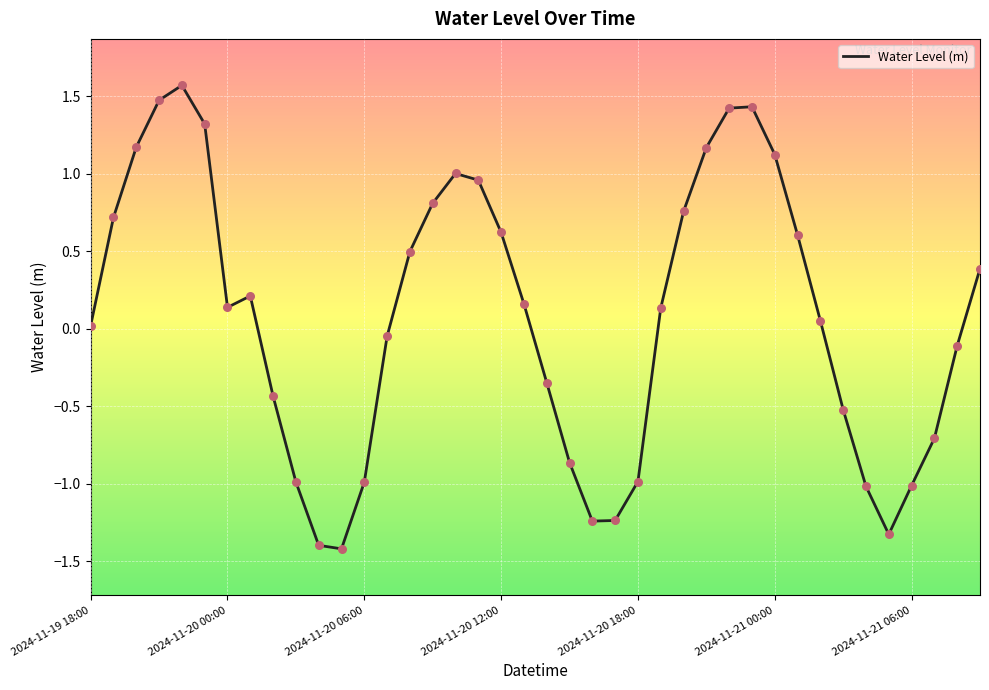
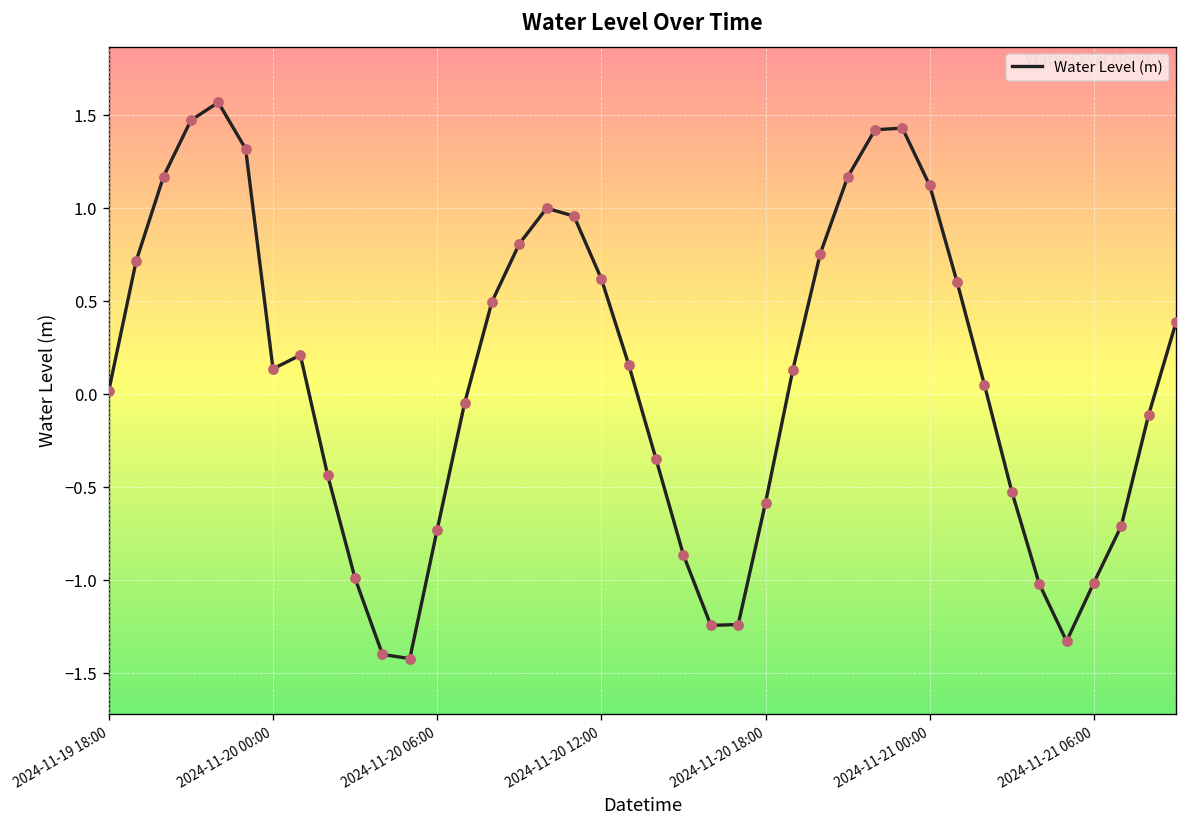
  {
    "2024-11-19 18:00": 0.02,
    "2024-11-20 00:00": 0.14,
-   "2024-11-20 06:00": -0.99,
+   "2024-11-20 06:00": -0.73,
    "2024-11-20 12:00": 0.62,
-   "2024-11-20 18:00": -0.99,
+   "2024-11-20 18:00": -0.58,
    "2024-11-21 00:00": 1.12,
    "2024-11-21 06:00": -1.01
  }
